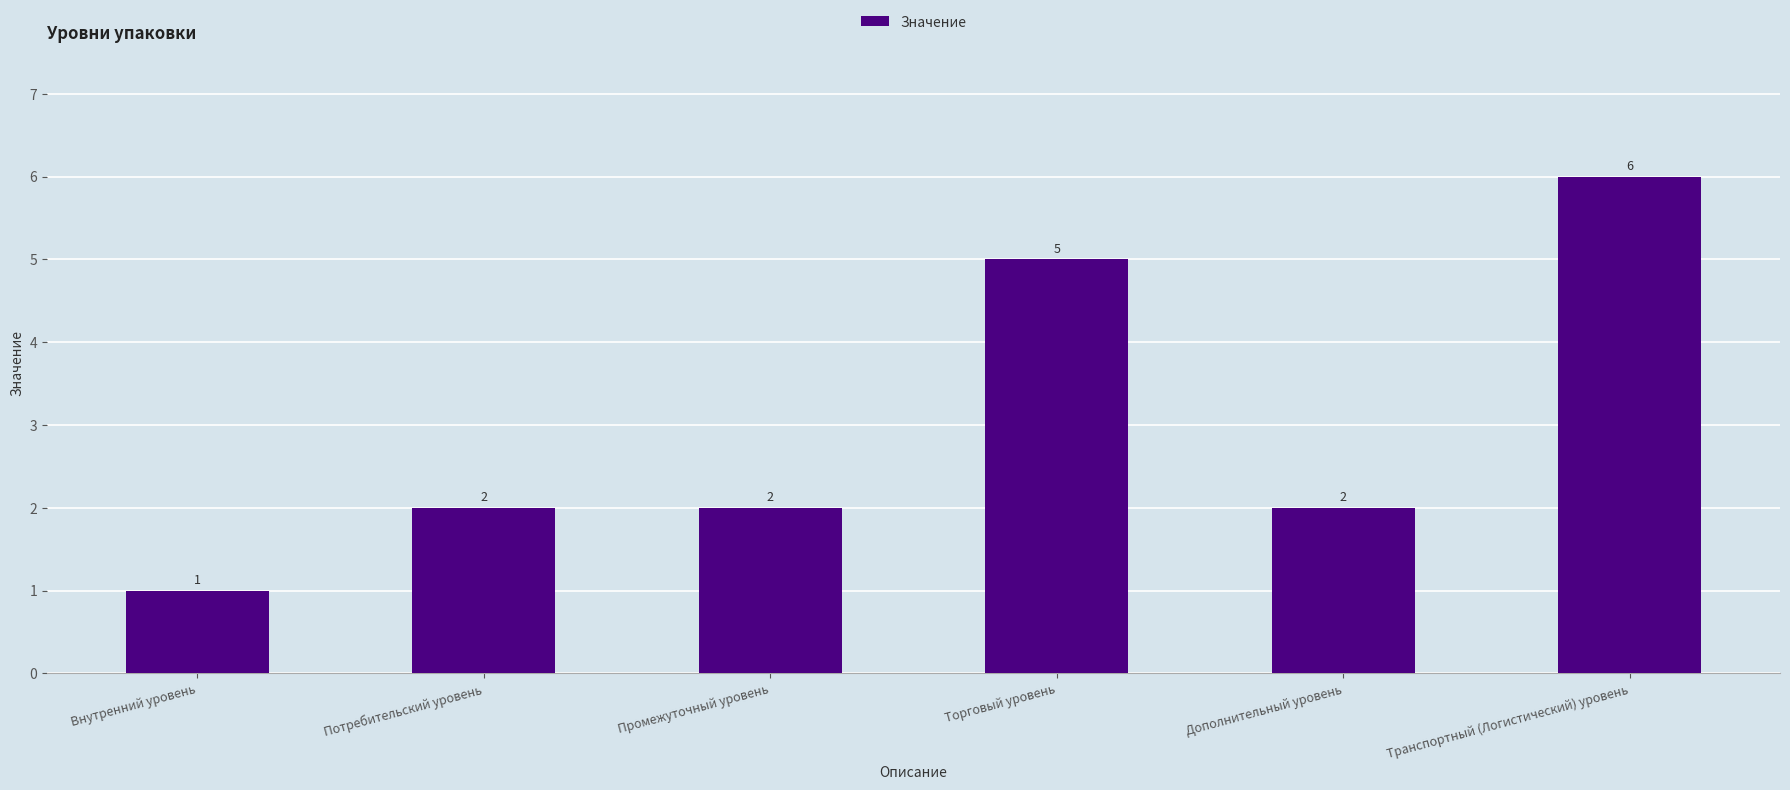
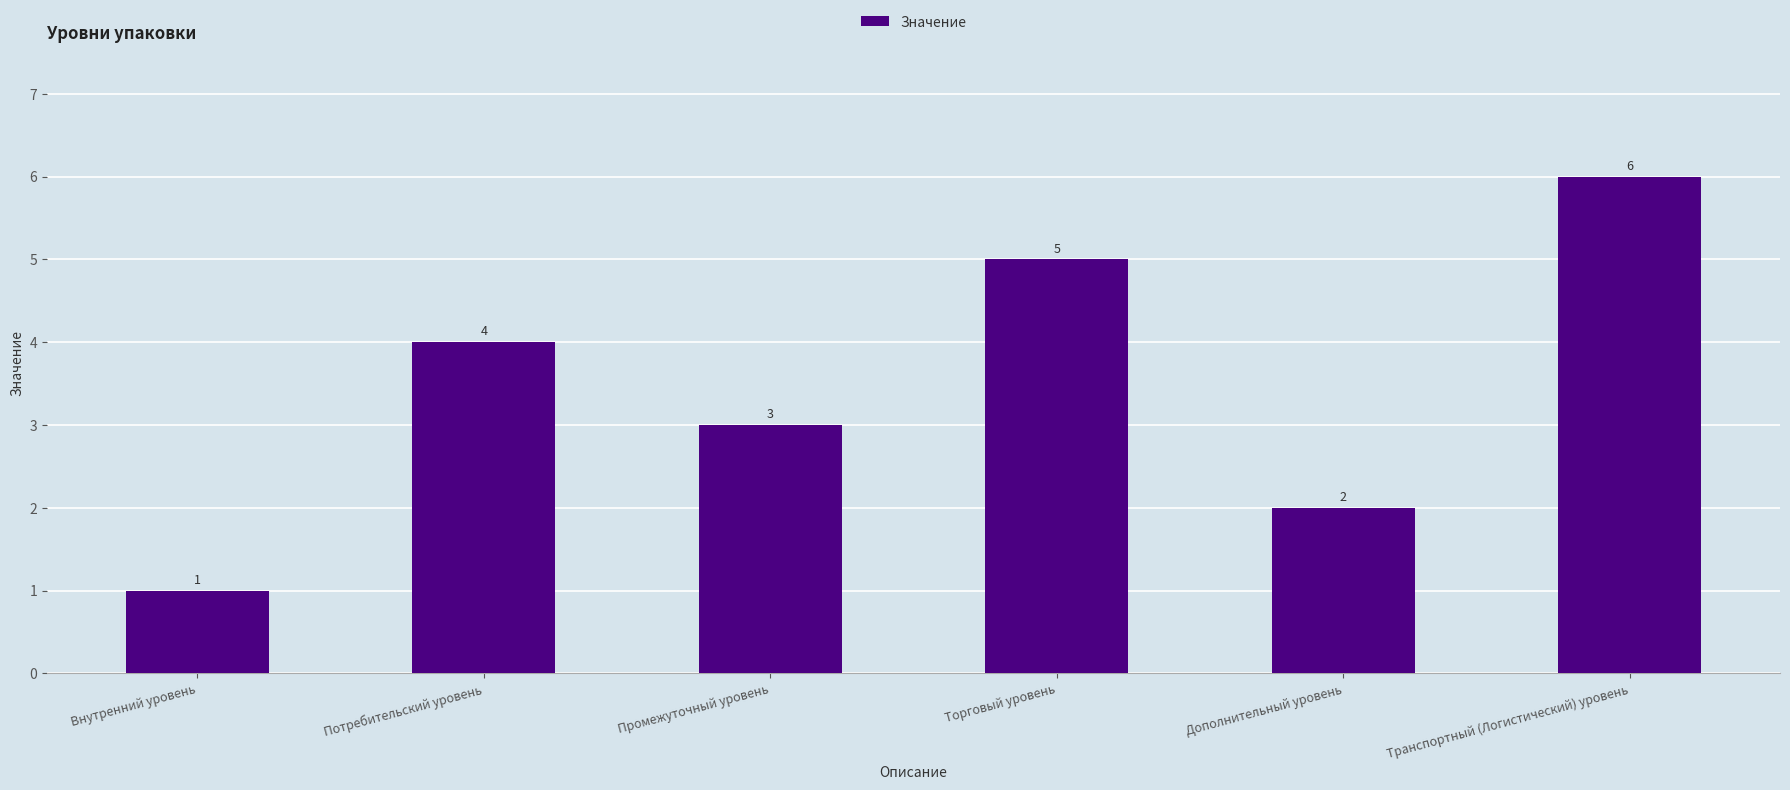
  {
    "Внутренний уровень": 1,
-   "Потребительский уровень": 2,
-   "Промежуточный уровень": 2,
+   "Потребительский уровень": 4,
+   "Промежуточный уровень": 3,
    "Торговый уровень": 5,
    "Дополнительный уровень": 2,
    "Транспортный (Логистический) уровень": 6
  }
